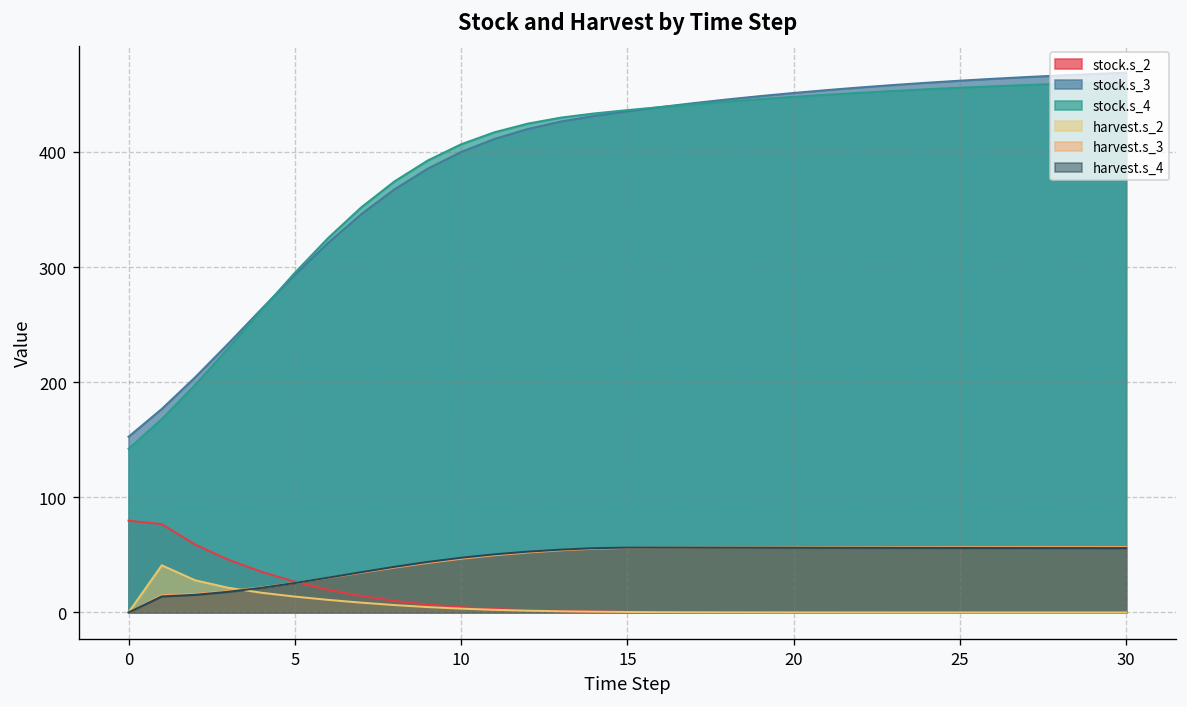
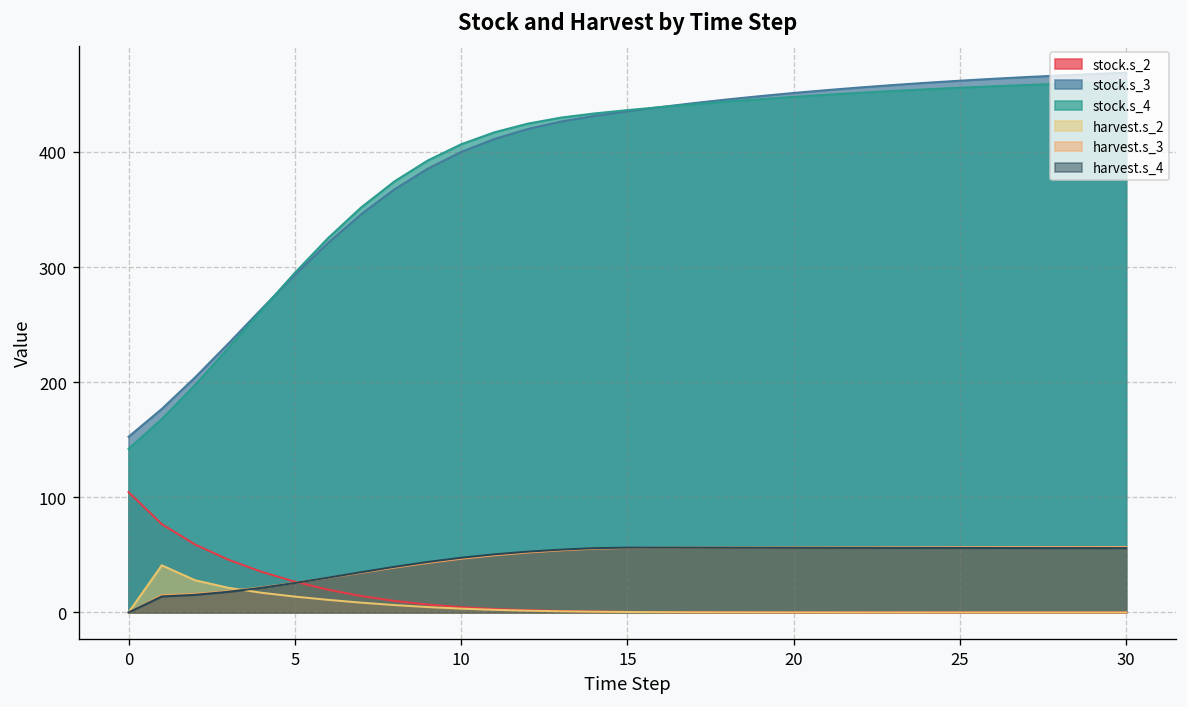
  {
    "stock.s_2": {
-     "0": 80
+     "0": 100
    }
  }
